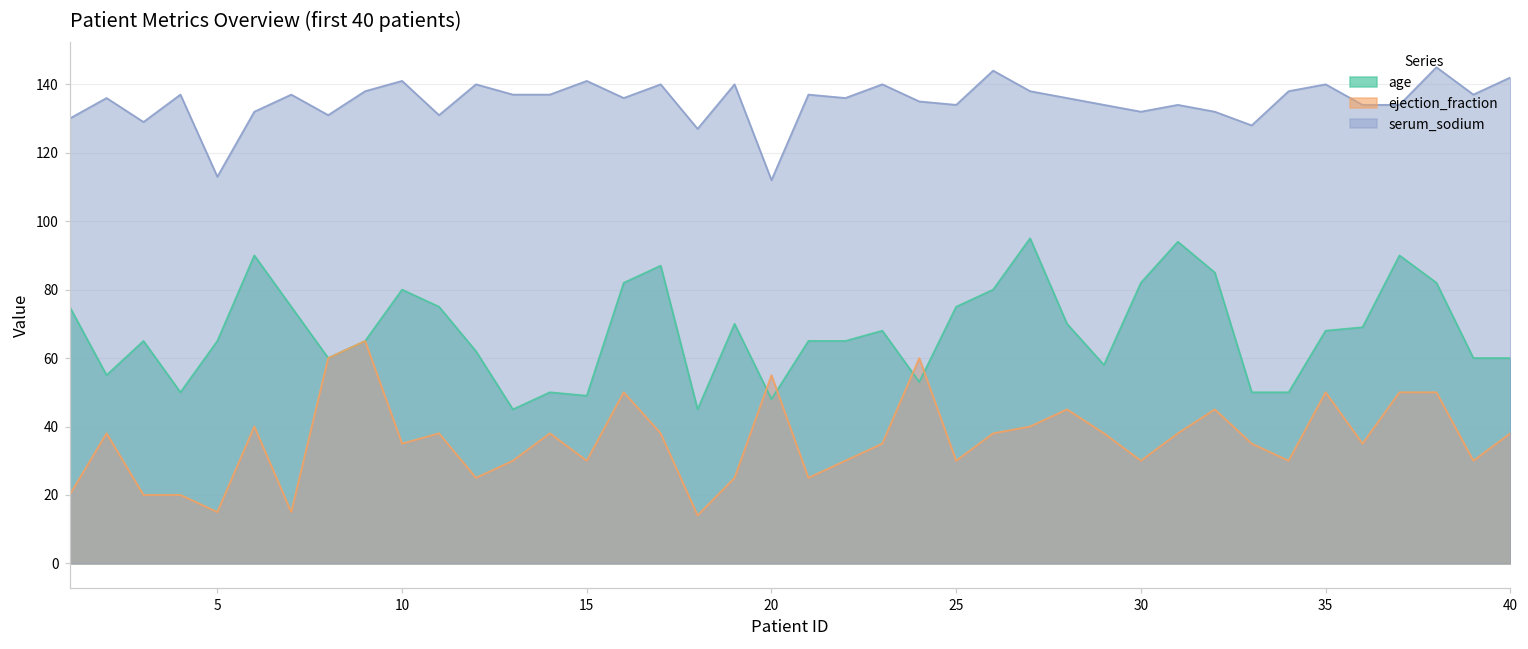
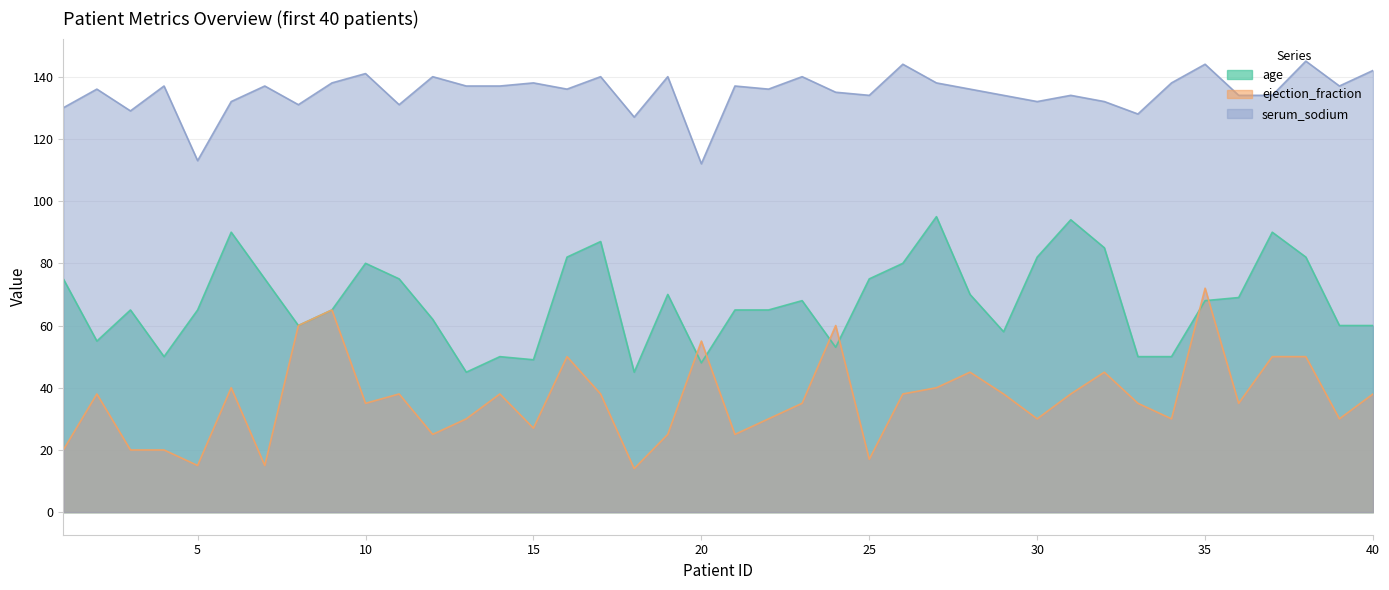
  {
    "age": {
      "5": 65,
      "10": 80,
      "15": 49,
      "20": 48,
      "25": 75,
      "30": 82,
      "35": 68,
      "40": 60
    },
    "ejection_fraction": {
      "5": 15,
      "10": 35,
-     "15": 30,
+     "15": 27,
      "20": 55,
-     "25": 30,
+     "25": 17,
      "30": 30,
-     "35": 50,
+     "35": 72,
      "40": 38
    },
    "serum_sodium": {
      "5": 113,
      "10": 141,
-     "15": 141,
+     "15": 138,
      "20": 112,
      "25": 134,
      "30": 132,
-     "35": 140,
+     "35": 144,
      "40": 142
    }
  }
